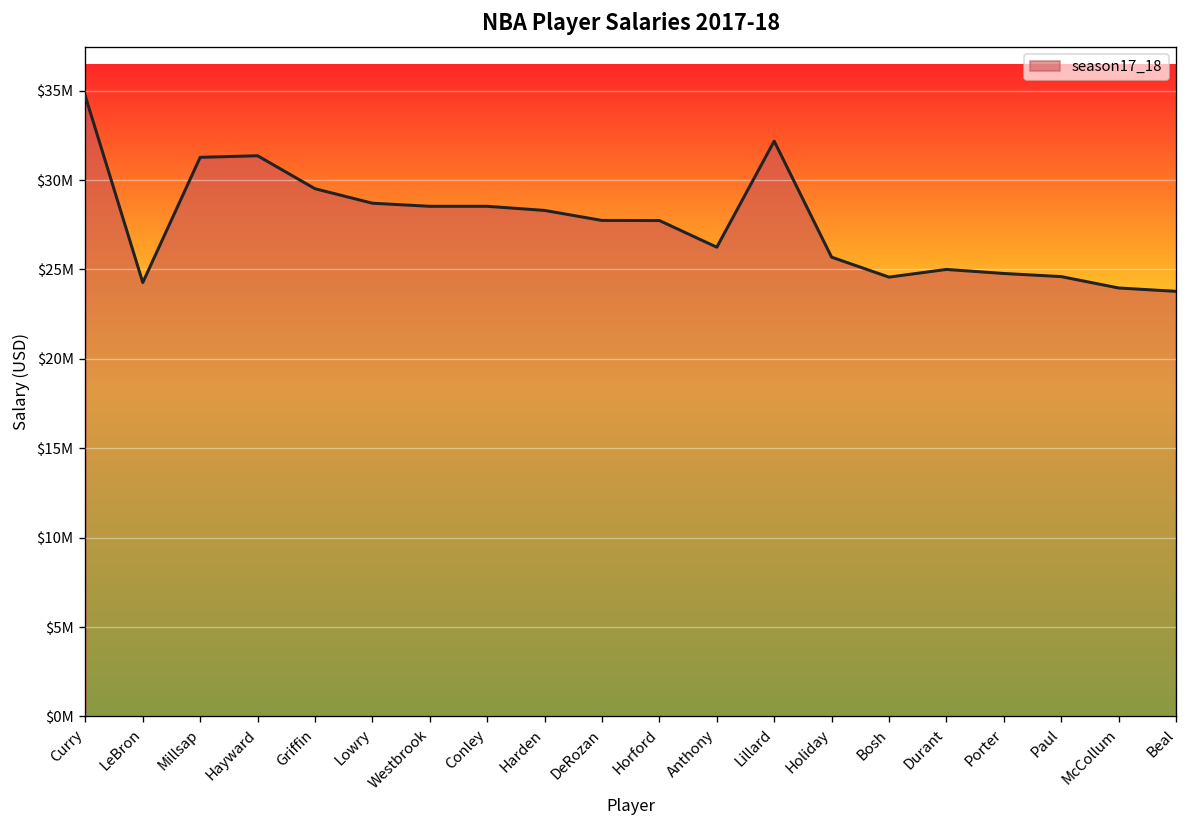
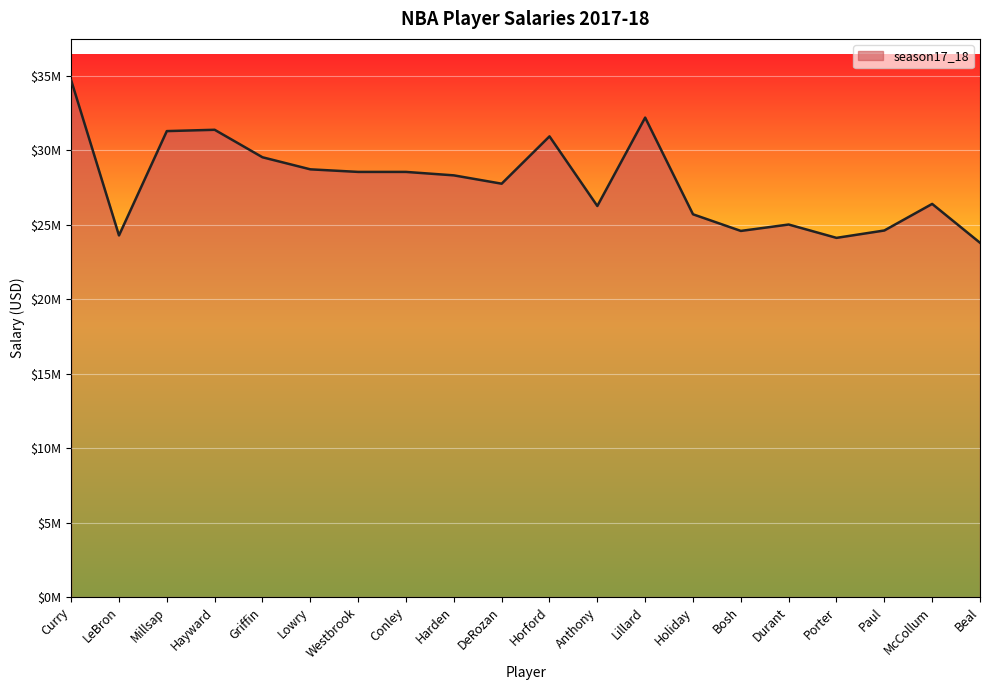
  {
    "Curry": "$34700000",
    "LeBron": "$24300000",
    "Millsap": "$31300000",
    "Hayward": "$31400000",
    "Griffin": "$29500000",
    "Lowry": "$28700000",
    "Westbrook": "$28500000",
    "Conley": "$28500000",
    "Harden": "$28300000",
    "DeRozan": "$27700000",
-   "Horford": "$27700000",
+   "Horford": "$30900000",
    "Anthony": "$26200000",
    "Lillard": "$32200000",
    "Holiday": "$25700000",
    "Bosh": "$24600000",
    "Durant": "$25000000",
-   "Porter": "$24800000",
+   "Porter": "$24100000",
    "Paul": "$24600000",
-   "McCollum": "$24000000",
+   "McCollum": "$26400000",
    "Beal": "$23800000"
  }
